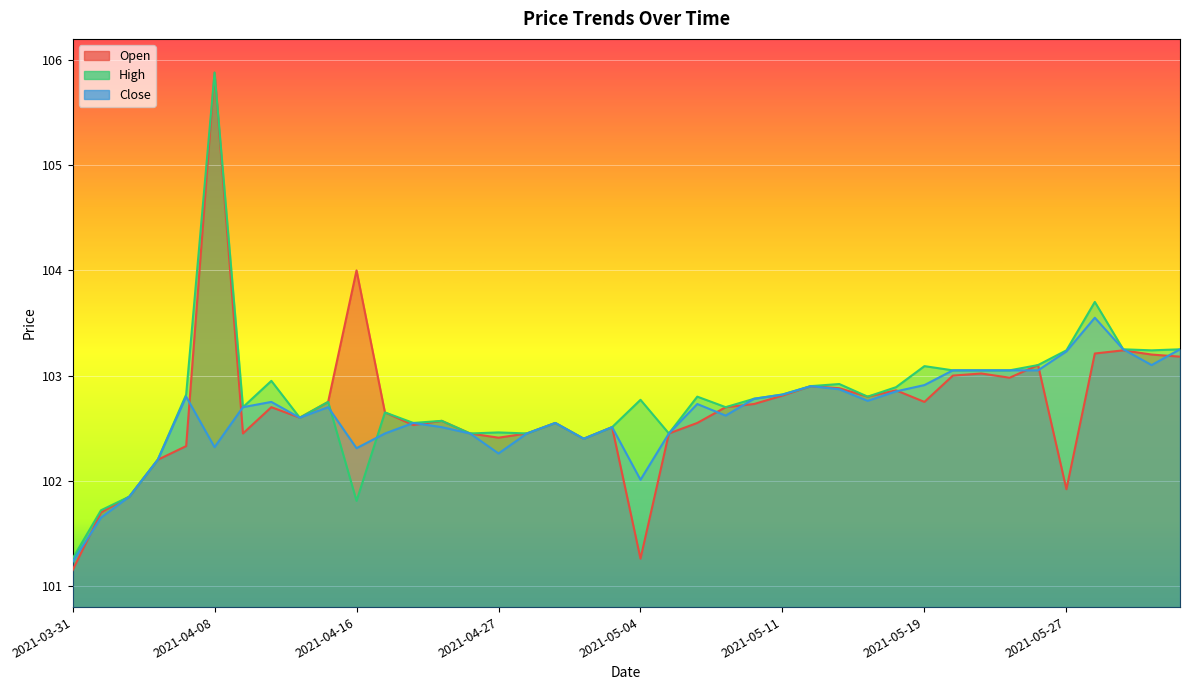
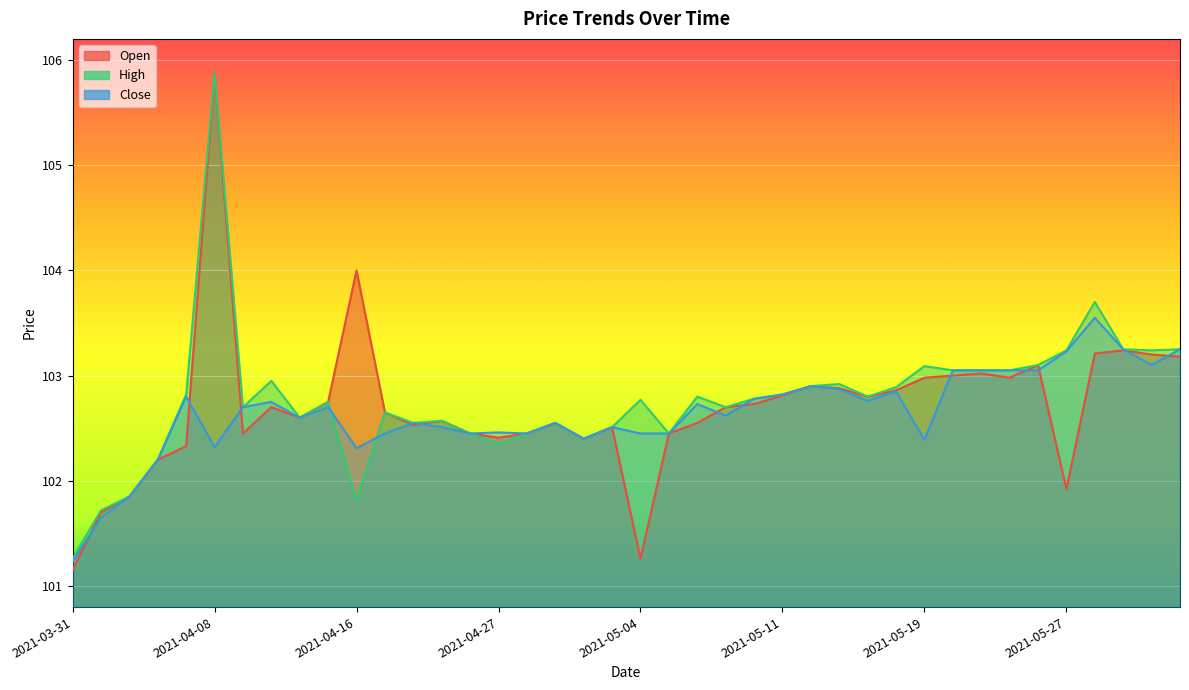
  {
    "Open": {
      "2021-03-31": 101.15,
      "2021-04-16": 104.00,
      "2021-04-27": 102.41,
      "2021-05-04": 101.26,
-     "2021-05-19": 102.75,
+     "2021-05-19": 102.98,
      "2021-05-27": 101.92
    },
    "High": {
      "2021-03-31": 101.26,
      "2021-04-16": 101.81,
-     "2021-04-27": 102.46,
+     "2021-04-27": 102.35,
      "2021-05-04": 102.77,
      "2021-05-19": 103.09
    },
    "Close": {
      "2021-03-31": 101.23,
      "2021-04-08": 102.32,
      "2021-04-16": 102.31,
-     "2021-04-27": 102.26,
-     "2021-05-04": 102.01,
-     "2021-05-19": 102.91
+     "2021-04-27": 102.46,
+     "2021-05-04": 102.45,
+     "2021-05-19": 102.39
    }
  }
